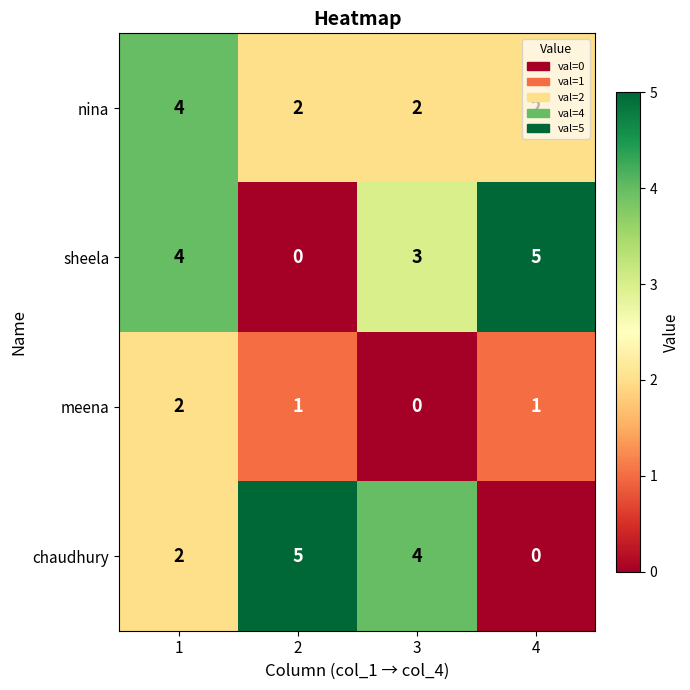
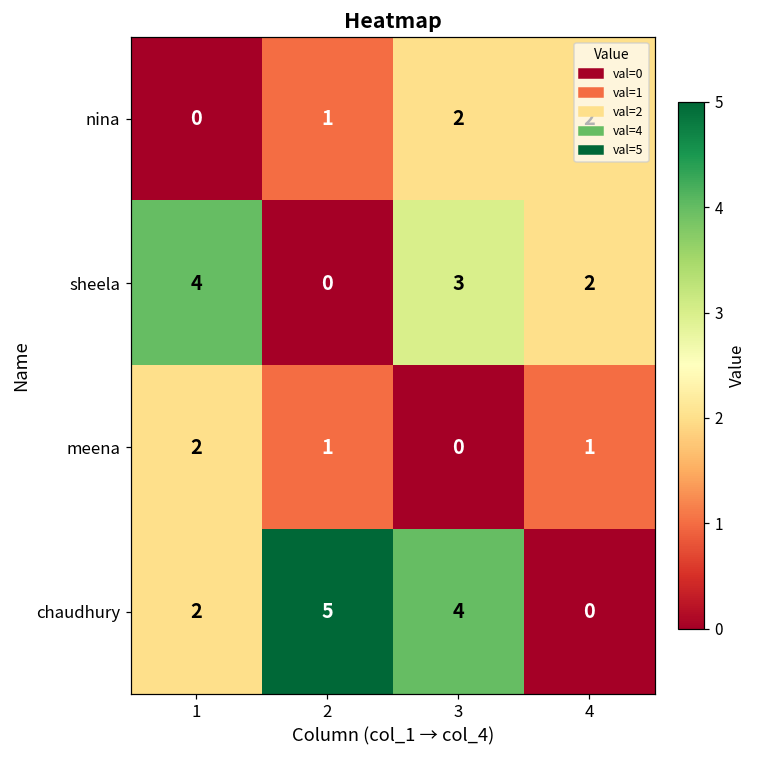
  {
    "nina": {
-     "1": 4,
-     "2": 2,
+     "1": 0,
+     "2": 1,
      "3": 2
    },
    "sheela": {
      "1": 4,
      "2": 0,
      "3": 3,
-     "4": 5
+     "4": 2
    },
    "meena": {
      "1": 2,
      "2": 1,
      "3": 0,
      "4": 1
    },
    "chaudhury": {
      "1": 2,
      "2": 5,
      "3": 4,
      "4": 0
    }
  }
